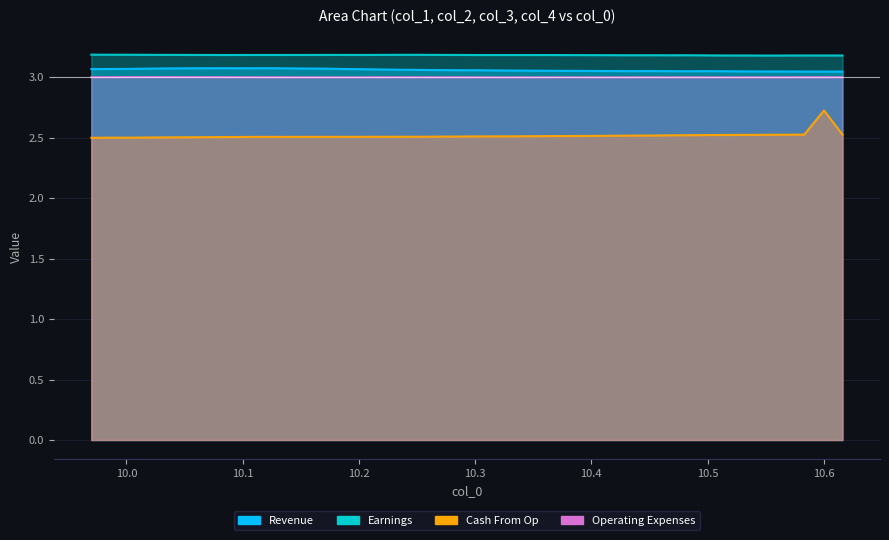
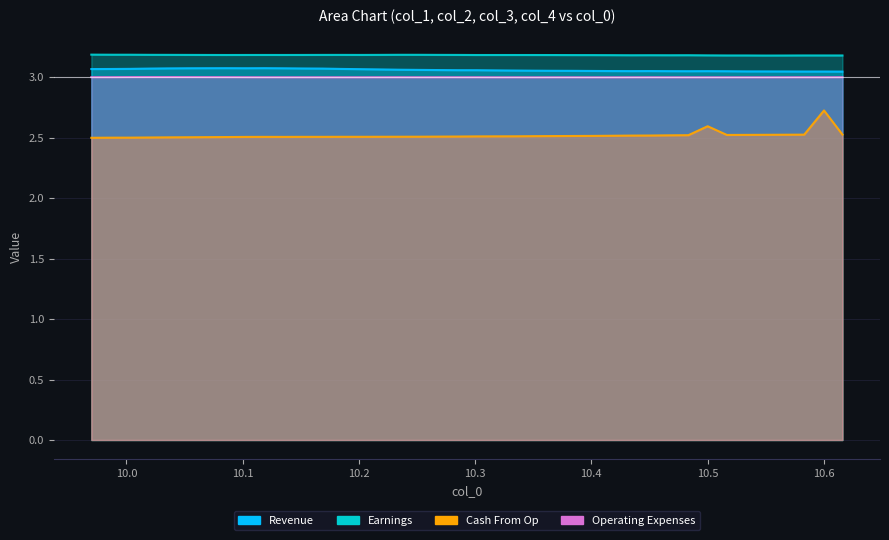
  {
    "Cash From Op": {
-     "10.5": 2.52,
+     "10.5": 2.60,
      "10.6": 2.73
    },
    "Operating Expenses": {
      "10.5": 3.00,
      "10.6": 3.00
    }
  }
